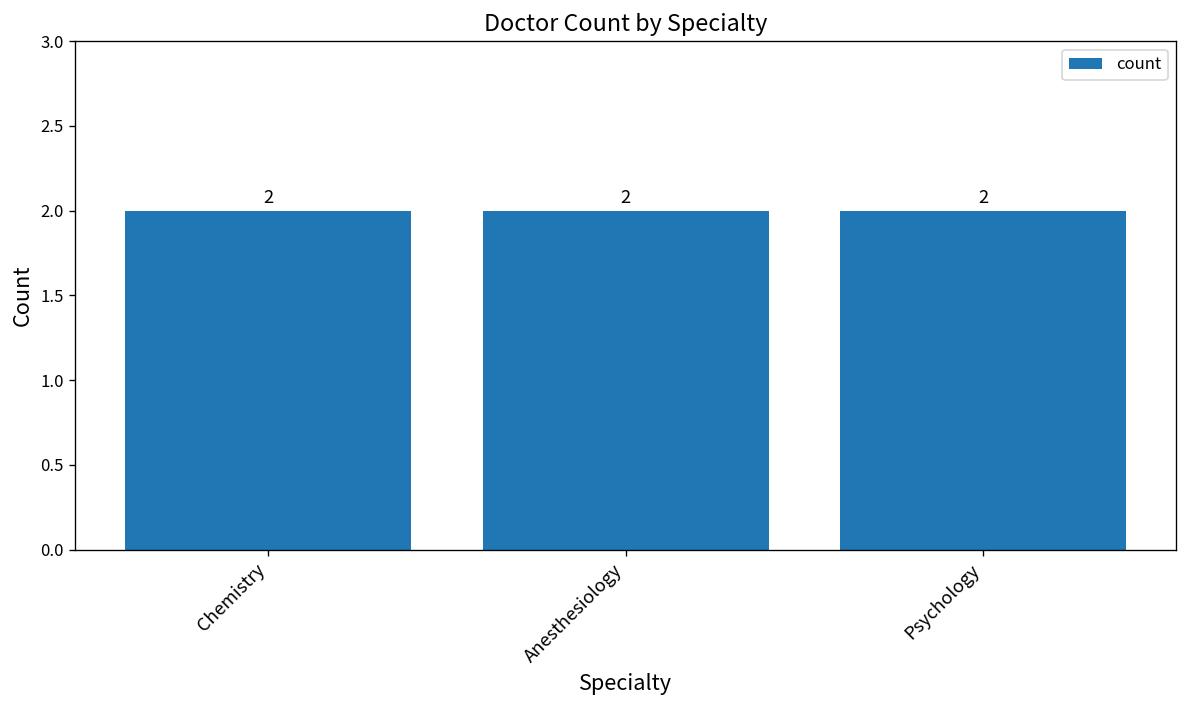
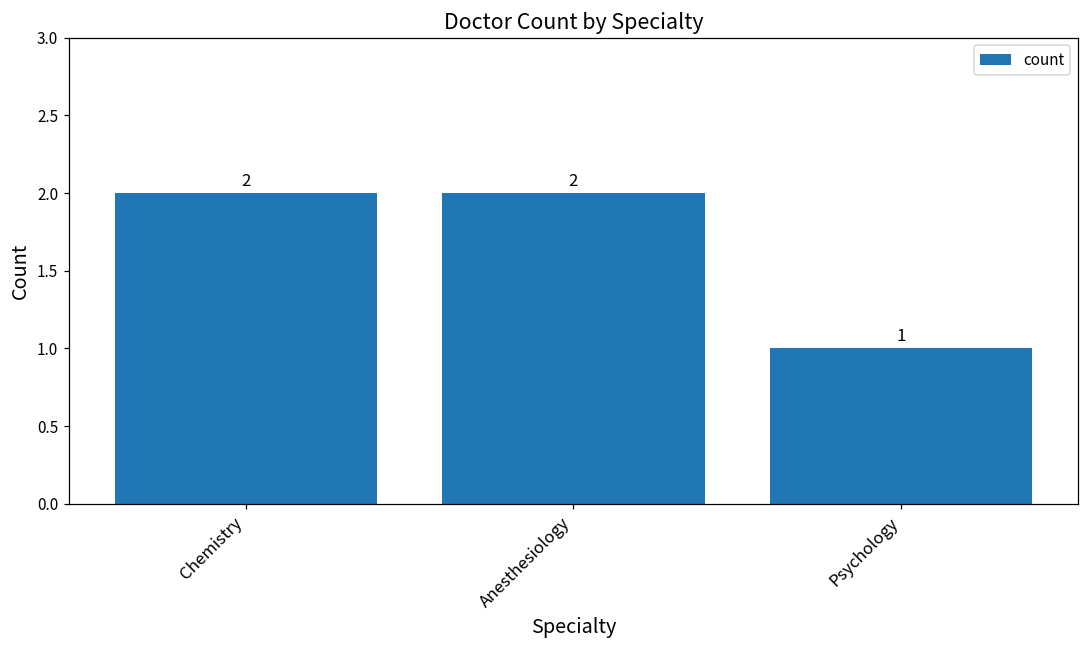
  {
    "Chemistry": 2,
    "Anesthesiology": 2,
-   "Psychology": 2
+   "Psychology": 1
  }
